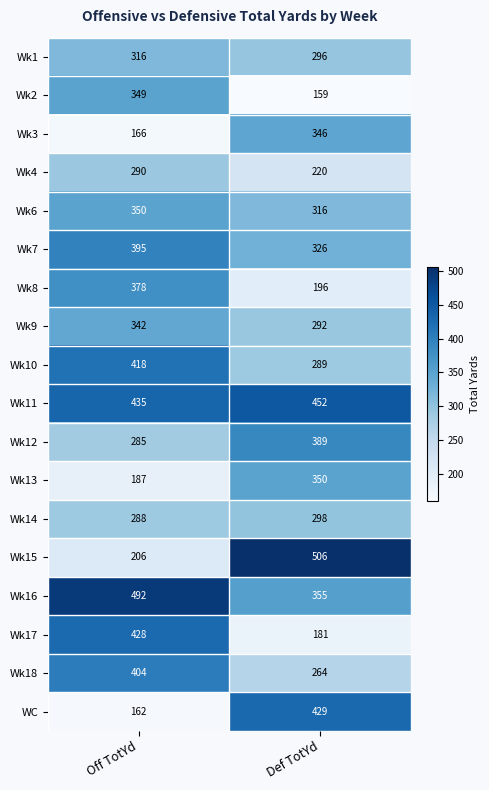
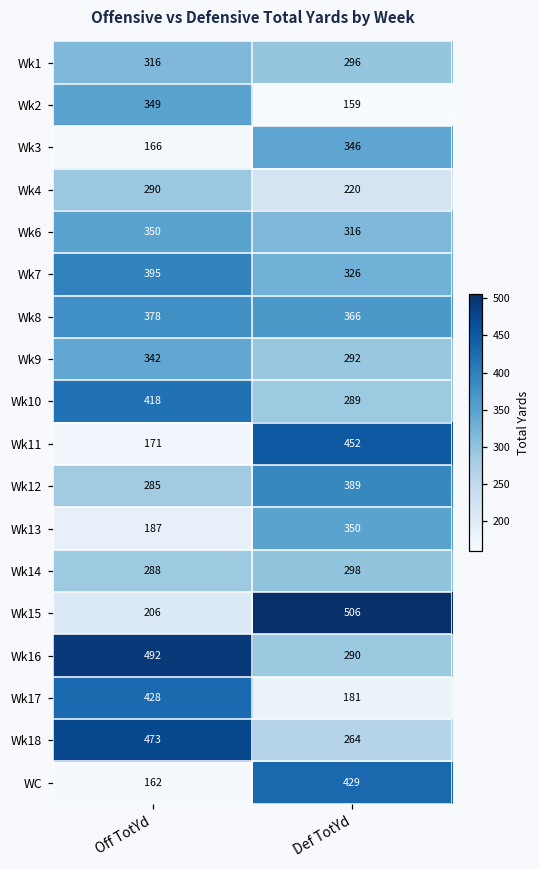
  {
    "Wk1": {
      "Off TotYd": 316,
      "Def TotYd": 296
    },
    "Wk2": {
      "Off TotYd": 349,
      "Def TotYd": 159
    },
    "Wk3": {
      "Off TotYd": 166,
      "Def TotYd": 346
    },
    "Wk4": {
      "Off TotYd": 290,
      "Def TotYd": 220
    },
    "Wk6": {
      "Off TotYd": 350,
      "Def TotYd": 316
    },
    "Wk7": {
      "Off TotYd": 395,
      "Def TotYd": 326
    },
    "Wk8": {
      "Off TotYd": 378,
-     "Def TotYd": 196
+     "Def TotYd": 366
    },
    "Wk9": {
      "Off TotYd": 342,
      "Def TotYd": 292
    },
    "Wk10": {
      "Off TotYd": 418,
      "Def TotYd": 289
    },
    "Wk11": {
-     "Off TotYd": 435,
+     "Off TotYd": 171,
      "Def TotYd": 452
    },
    "Wk12": {
      "Off TotYd": 285,
      "Def TotYd": 389
    },
    "Wk13": {
      "Off TotYd": 187,
      "Def TotYd": 350
    },
    "Wk14": {
      "Off TotYd": 288,
      "Def TotYd": 298
    },
    "Wk15": {
      "Off TotYd": 206,
      "Def TotYd": 506
    },
    "Wk16": {
      "Off TotYd": 492,
-     "Def TotYd": 355
+     "Def TotYd": 290
    },
    "Wk17": {
      "Off TotYd": 428,
      "Def TotYd": 181
    },
    "Wk18": {
-     "Off TotYd": 404,
+     "Off TotYd": 473,
      "Def TotYd": 264
    },
    "WC": {
      "Off TotYd": 162,
      "Def TotYd": 429
    }
  }
